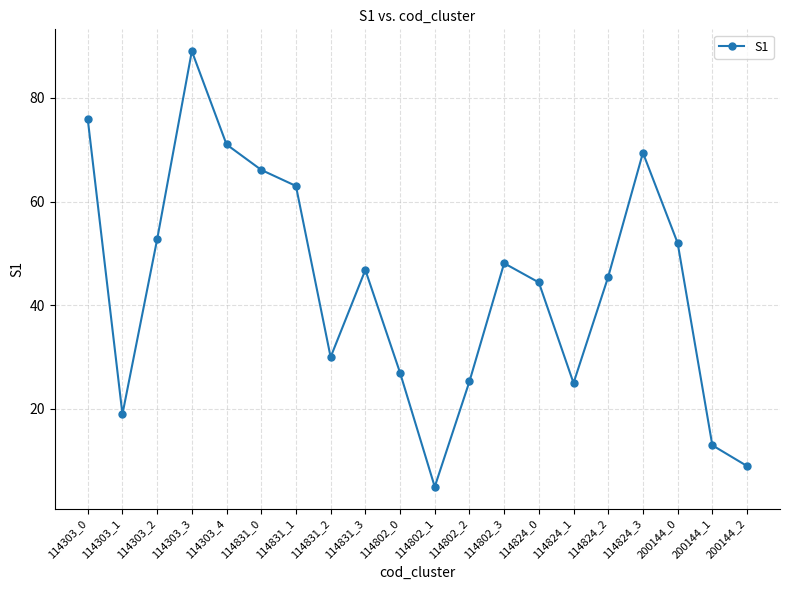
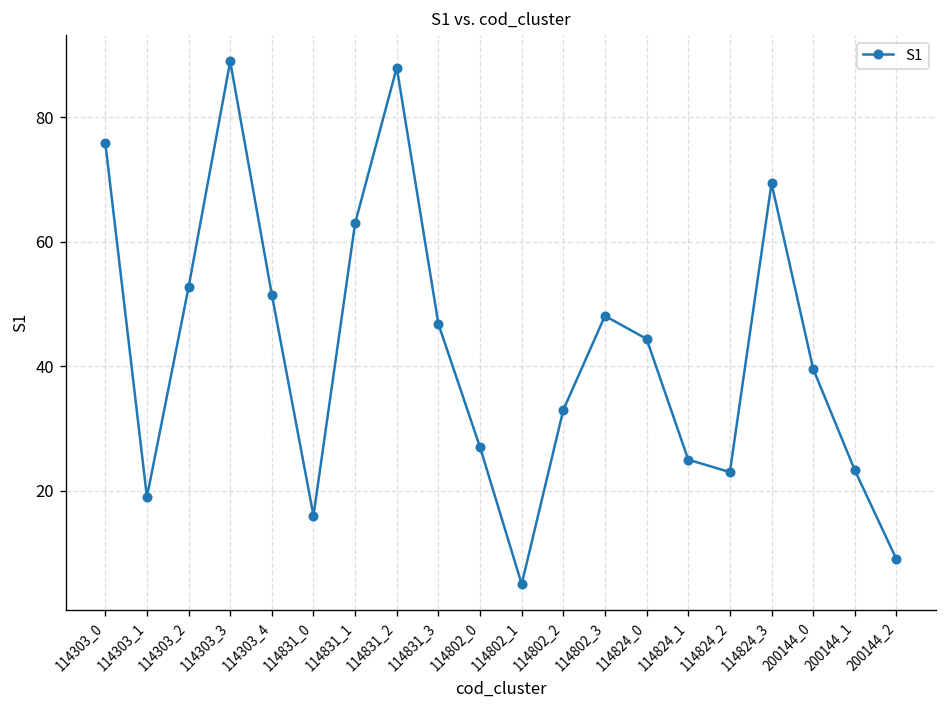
  {
    "114303_0": 76,
    "114303_1": 19,
    "114303_2": 53,
    "114303_3": 89,
-   "114303_4": 71,
-   "114831_0": 66,
+   "114303_4": 52,
+   "114831_0": 16,
    "114831_1": 63,
-   "114831_2": 30,
+   "114831_2": 88,
    "114831_3": 47,
    "114802_0": 27,
    "114802_1": 5,
-   "114802_2": 25,
+   "114802_2": 33,
    "114802_3": 48,
    "114824_0": 44,
    "114824_1": 25,
-   "114824_2": 46,
+   "114824_2": 23,
    "114824_3": 69,
-   "200144_0": 52,
-   "200144_1": 13,
+   "200144_0": 40,
+   "200144_1": 23,
    "200144_2": 9
  }
